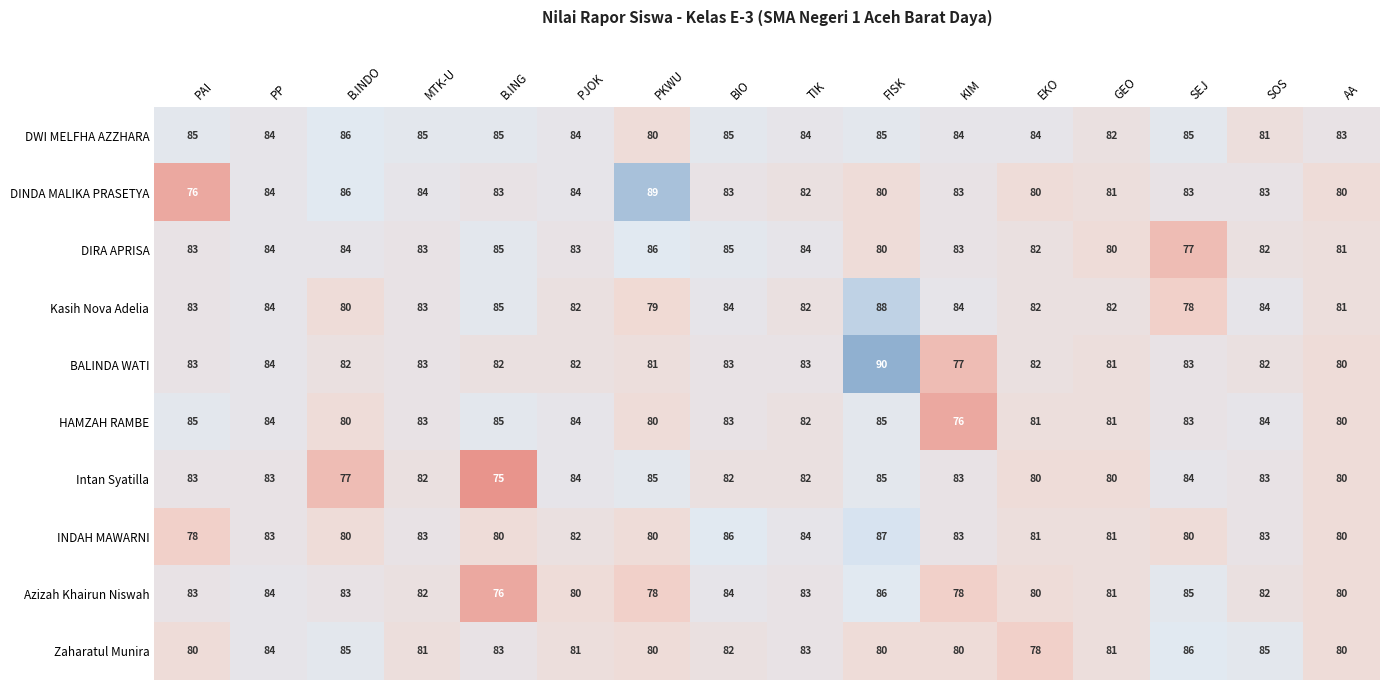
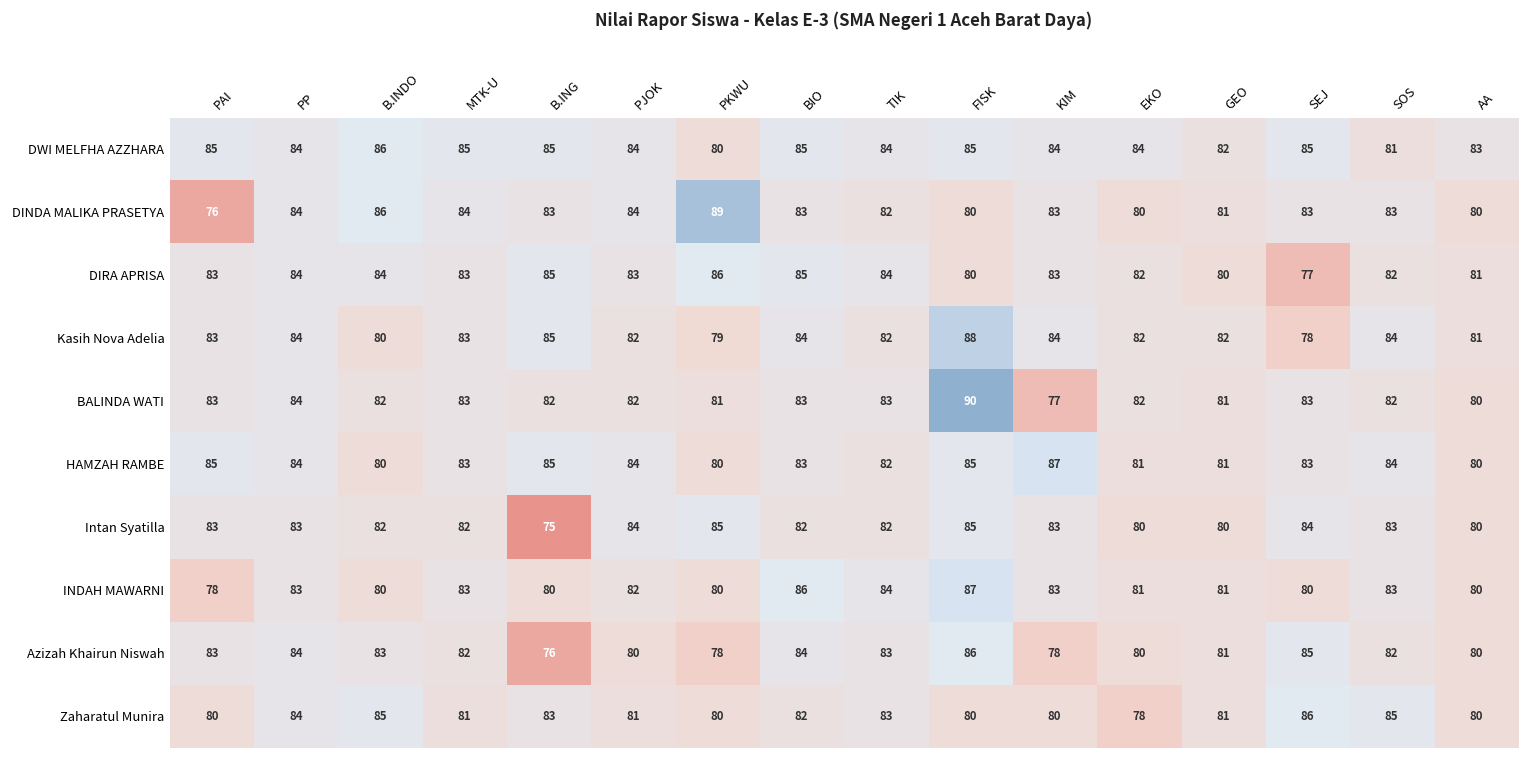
  {
    "DWI MELFHA AZZHARA": {
      "PAI": 85,
      "PP": 84,
      "B.INDO": 86,
      "MTK-U": 85,
      "B.ING": 85,
      "PJOK": 84,
      "PKWU": 80,
      "BIO": 85,
      "TIK": 84,
      "FISK": 85,
      "KIM": 84,
      "EKO": 84,
      "GEO": 82,
      "SEJ": 85,
      "SOS": 81,
      "AA": 83
    },
    "DINDA MALIKA PRASETYA": {
      "PAI": 76,
      "PP": 84,
      "B.INDO": 86,
      "MTK-U": 84,
      "B.ING": 83,
      "PJOK": 84,
      "PKWU": 89,
      "BIO": 83,
      "TIK": 82,
      "FISK": 80,
      "KIM": 83,
      "EKO": 80,
      "GEO": 81,
      "SEJ": 83,
      "SOS": 83,
      "AA": 80
    },
    "DIRA APRISA": {
      "PAI": 83,
      "PP": 84,
      "B.INDO": 84,
      "MTK-U": 83,
      "B.ING": 85,
      "PJOK": 83,
      "PKWU": 86,
      "BIO": 85,
      "TIK": 84,
      "FISK": 80,
      "KIM": 83,
      "EKO": 82,
      "GEO": 80,
      "SEJ": 77,
      "SOS": 82,
      "AA": 81
    },
    "Kasih Nova Adelia": {
      "PAI": 83,
      "PP": 84,
      "B.INDO": 80,
      "MTK-U": 83,
      "B.ING": 85,
      "PJOK": 82,
      "PKWU": 79,
      "BIO": 84,
      "TIK": 82,
      "FISK": 88,
      "KIM": 84,
      "EKO": 82,
      "GEO": 82,
      "SEJ": 78,
      "SOS": 84,
      "AA": 81
    },
    "BALINDA WATI": {
      "PAI": 83,
      "PP": 84,
      "B.INDO": 82,
      "MTK-U": 83,
      "B.ING": 82,
      "PJOK": 82,
      "PKWU": 81,
      "BIO": 83,
      "TIK": 83,
      "FISK": 90,
      "KIM": 77,
      "EKO": 82,
      "GEO": 81,
      "SEJ": 83,
      "SOS": 82,
      "AA": 80
    },
    "HAMZAH RAMBE": {
      "PAI": 85,
      "PP": 84,
      "B.INDO": 80,
      "MTK-U": 83,
      "B.ING": 85,
      "PJOK": 84,
      "PKWU": 80,
      "BIO": 83,
      "TIK": 82,
      "FISK": 85,
-     "KIM": 76,
+     "KIM": 87,
      "EKO": 81,
      "GEO": 81,
      "SEJ": 83,
      "SOS": 84,
      "AA": 80
    },
    "Intan Syatilla": {
      "PAI": 83,
      "PP": 83,
-     "B.INDO": 77,
+     "B.INDO": 82,
      "MTK-U": 82,
      "B.ING": 75,
      "PJOK": 84,
      "PKWU": 85,
      "BIO": 82,
      "TIK": 82,
      "FISK": 85,
      "KIM": 83,
      "EKO": 80,
      "GEO": 80,
      "SEJ": 84,
      "SOS": 83,
      "AA": 80
    },
    "INDAH MAWARNI": {
      "PAI": 78,
      "PP": 83,
      "B.INDO": 80,
      "MTK-U": 83,
      "B.ING": 80,
      "PJOK": 82,
      "PKWU": 80,
      "BIO": 86,
      "TIK": 84,
      "FISK": 87,
      "KIM": 83,
      "EKO": 81,
      "GEO": 81,
      "SEJ": 80,
      "SOS": 83,
      "AA": 80
    },
    "Azizah Khairun Niswah": {
      "PAI": 83,
      "PP": 84,
      "B.INDO": 83,
      "MTK-U": 82,
      "B.ING": 76,
      "PJOK": 80,
      "PKWU": 78,
      "BIO": 84,
      "TIK": 83,
      "FISK": 86,
      "KIM": 78,
      "EKO": 80,
      "GEO": 81,
      "SEJ": 85,
      "SOS": 82,
      "AA": 80
    },
    "Zaharatul Munira": {
      "PAI": 80,
      "PP": 84,
      "B.INDO": 85,
      "MTK-U": 81,
      "B.ING": 83,
      "PJOK": 81,
      "PKWU": 80,
      "BIO": 82,
      "TIK": 83,
      "FISK": 80,
      "KIM": 80,
      "EKO": 78,
      "GEO": 81,
      "SEJ": 86,
      "SOS": 85,
      "AA": 80
    }
  }
